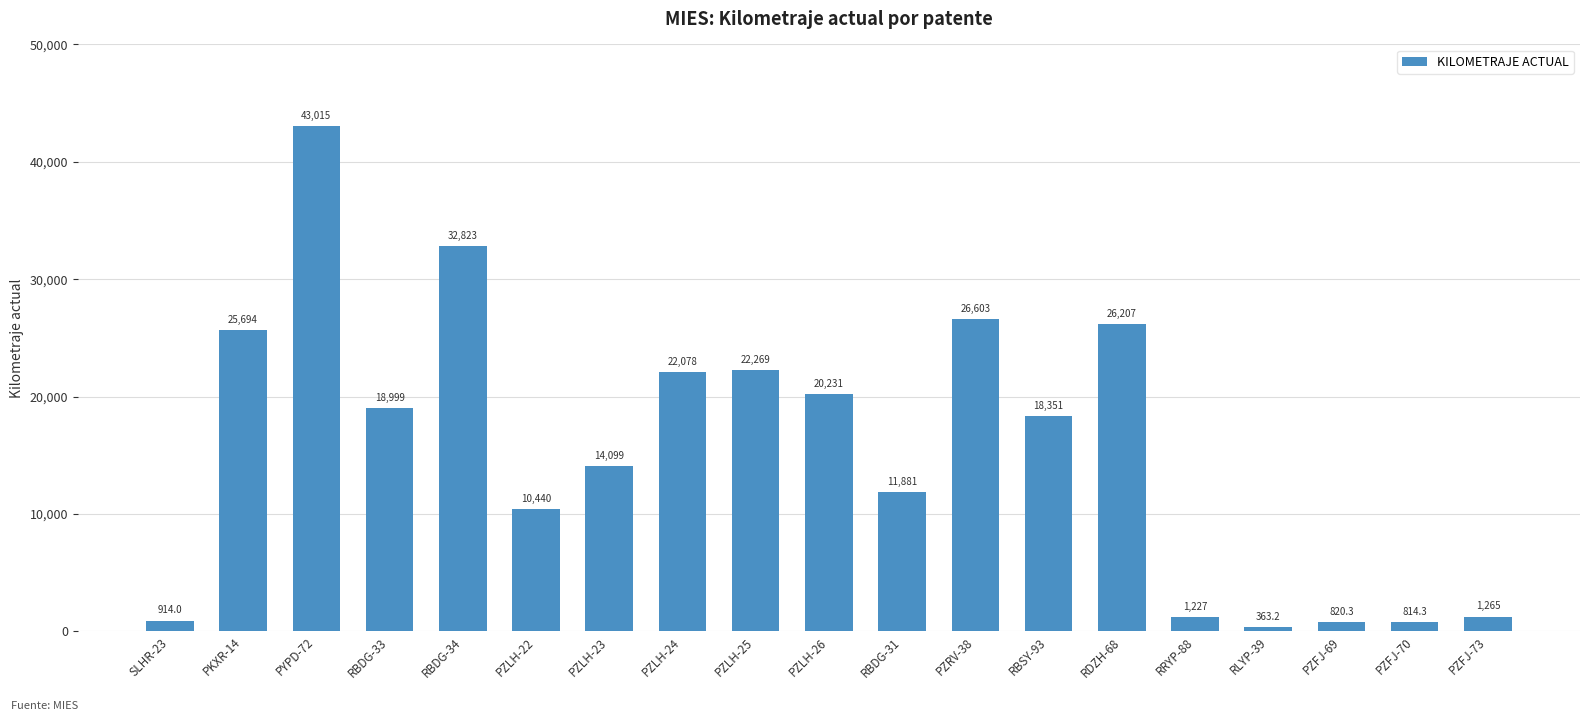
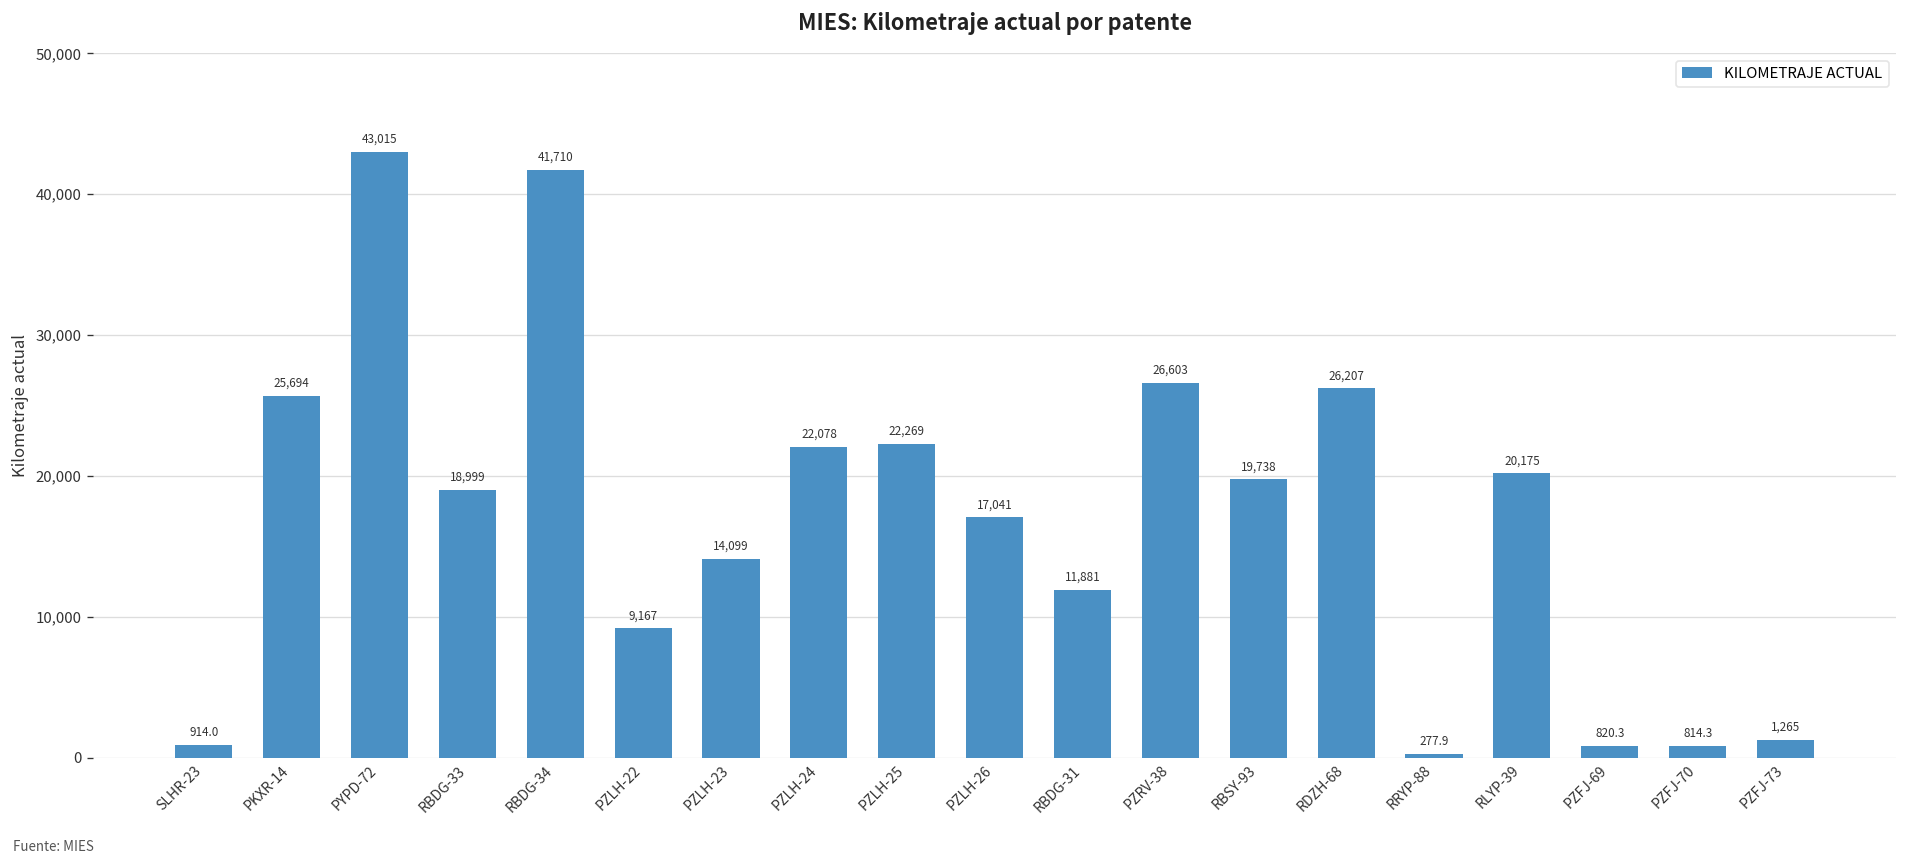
  {
    "SLHR-23": "914.0",
    "PKXR-14": "25,694",
    "PYPD-72": "43,015",
    "RBDG-33": "18,999",
-   "RBDG-34": "32,823",
-   "PZLH-22": "10,440",
+   "RBDG-34": "41,710",
+   "PZLH-22": "9,167",
    "PZLH-23": "14,099",
    "PZLH-24": "22,078",
    "PZLH-25": "22,269",
-   "PZLH-26": "20,231",
+   "PZLH-26": "17,041",
    "RBDG-31": "11,881",
    "PZRV-38": "26,603",
-   "RBSY-93": "18,351",
+   "RBSY-93": "19,738",
    "RDZH-68": "26,207",
-   "RRYP-88": "1,227",
-   "RLYP-39": "363.2",
+   "RRYP-88": "277.9",
+   "RLYP-39": "20,175",
    "PZFJ-69": "820.3",
    "PZFJ-70": "814.3"
  }
